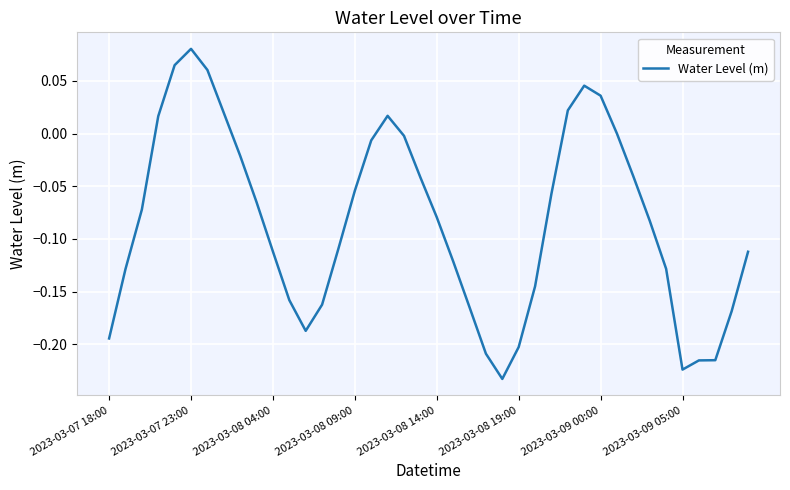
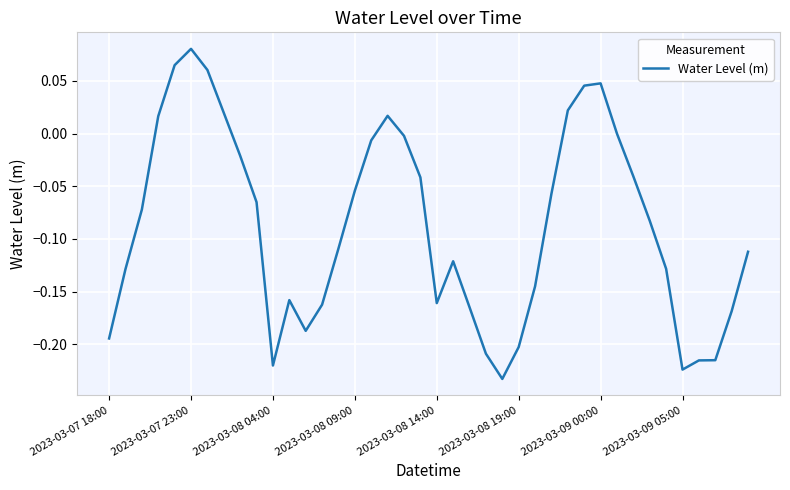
  {
    "2023-03-07 18:00": -0.194,
    "2023-03-07 23:00": 0.080,
-   "2023-03-08 04:00": -0.112,
+   "2023-03-08 04:00": -0.220,
    "2023-03-08 09:00": -0.054,
-   "2023-03-08 14:00": -0.079,
+   "2023-03-08 14:00": -0.161,
    "2023-03-08 19:00": -0.203,
-   "2023-03-09 00:00": 0.036,
+   "2023-03-09 00:00": 0.048,
    "2023-03-09 05:00": -0.224
  }
